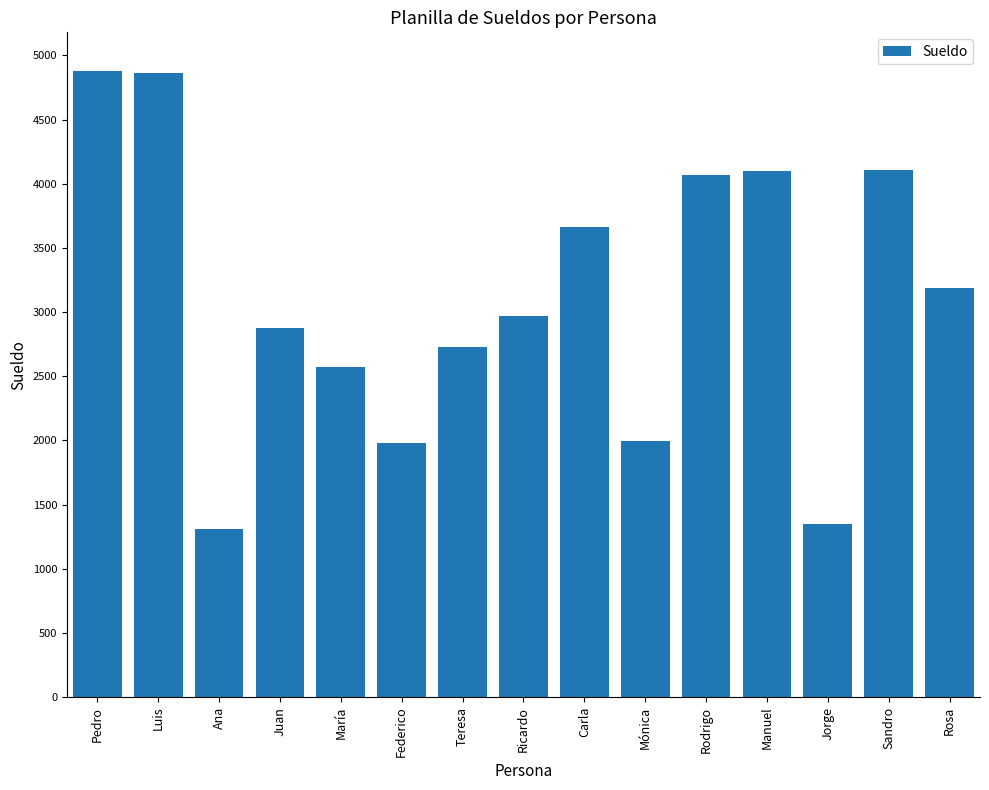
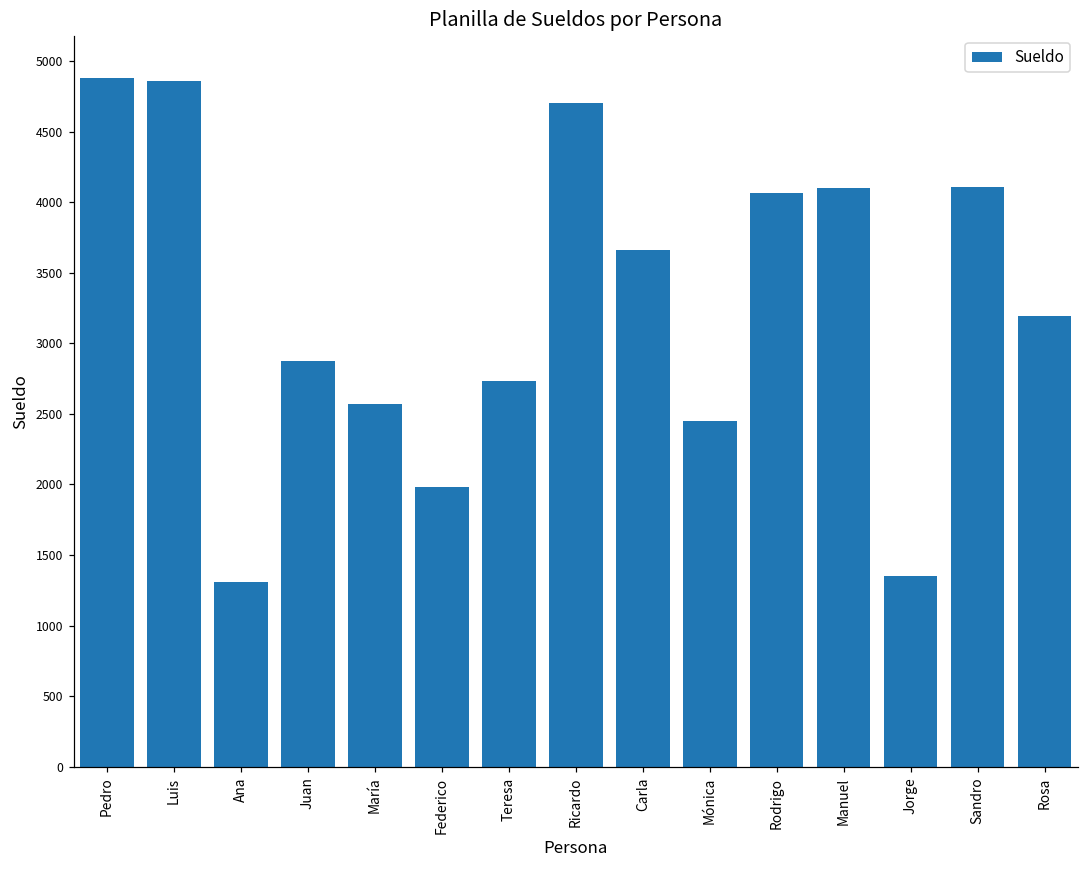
  {
    "Pedro": 4880,
    "Luis": 4860,
    "Ana": 1310,
    "Juan": 2880,
    "María": 2570,
    "Federico": 1980,
    "Teresa": 2730,
-   "Ricardo": 2970,
+   "Ricardo": 4700,
    "Carla": 3660,
-   "Mónica": 2000,
+   "Mónica": 2450,
    "Rodrigo": 4070,
    "Manuel": 4100,
    "Jorge": 1350,
    "Sandro": 4110,
    "Rosa": 3190
  }
